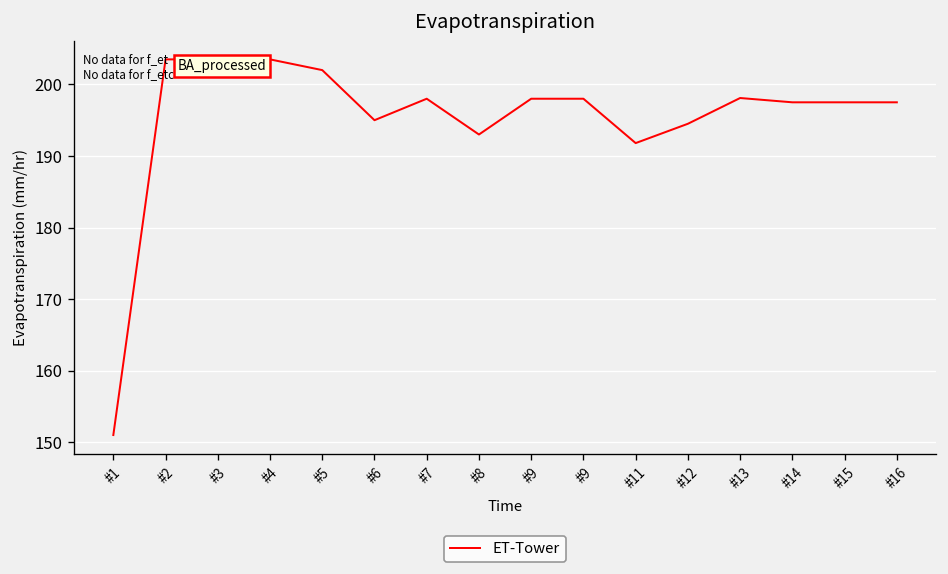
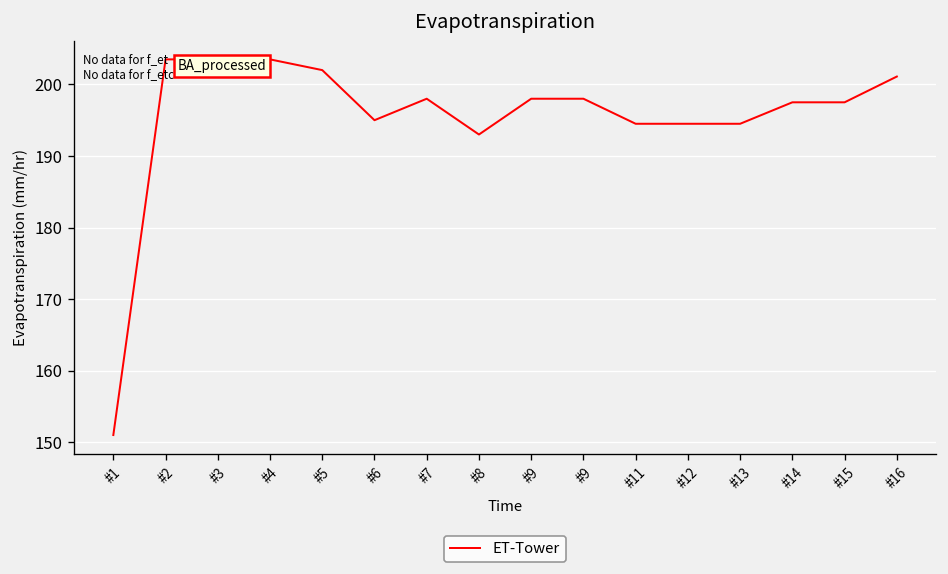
  {
    "#1": 151,
    "#2": 204,
    "#5": 202,
    "#6": 195,
    "#7": 198,
    "#8": 193,
-   "#11": 192,
+   "#11": 195,
    "#12": 195,
-   "#13": 198,
+   "#13": 195,
    "#14": 198,
    "#15": 198,
-   "#16": 198
+   "#16": 201
  }
